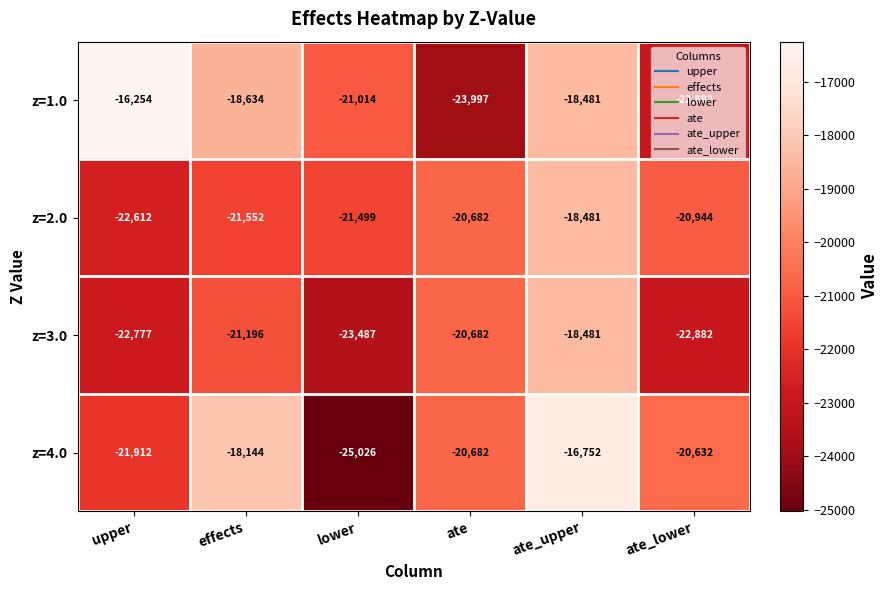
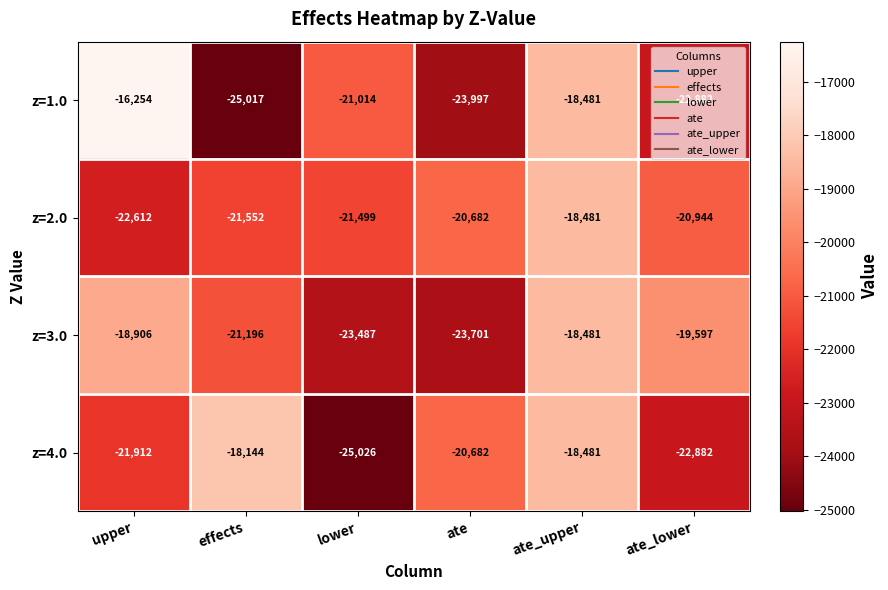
  {
    "z=1.0": {
      "upper": "-16,254",
-     "effects": "-18,634",
+     "effects": "-25,017",
      "lower": "-21,014",
      "ate": "-23,997",
      "ate_upper": "-18,481"
    },
    "z=2.0": {
      "upper": "-22,612",
      "effects": "-21,552",
      "lower": "-21,499",
      "ate": "-20,682",
      "ate_upper": "-18,481",
      "ate_lower": "-20,944"
    },
    "z=3.0": {
-     "upper": "-22,777",
+     "upper": "-18,906",
      "effects": "-21,196",
      "lower": "-23,487",
-     "ate": "-20,682",
+     "ate": "-23,701",
      "ate_upper": "-18,481",
-     "ate_lower": "-22,882"
+     "ate_lower": "-19,597"
    },
    "z=4.0": {
      "upper": "-21,912",
      "effects": "-18,144",
      "lower": "-25,026",
      "ate": "-20,682",
-     "ate_upper": "-16,752",
-     "ate_lower": "-20,632"
+     "ate_upper": "-18,481",
+     "ate_lower": "-22,882"
    }
  }
